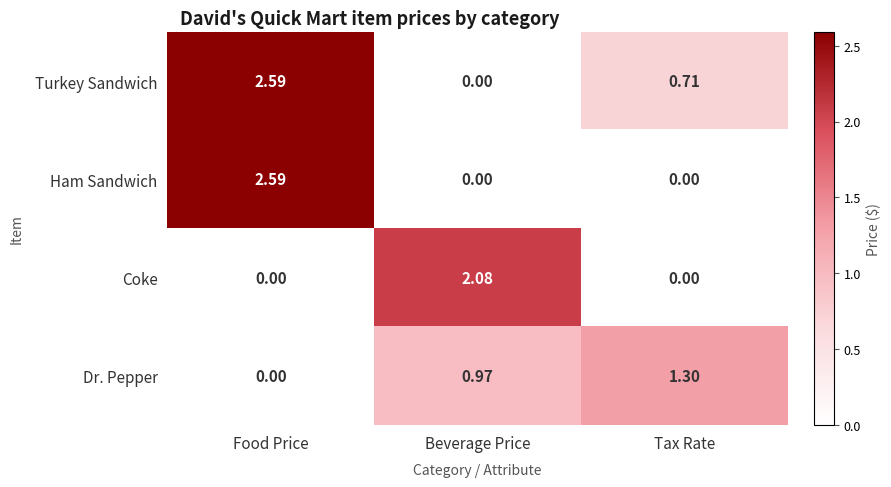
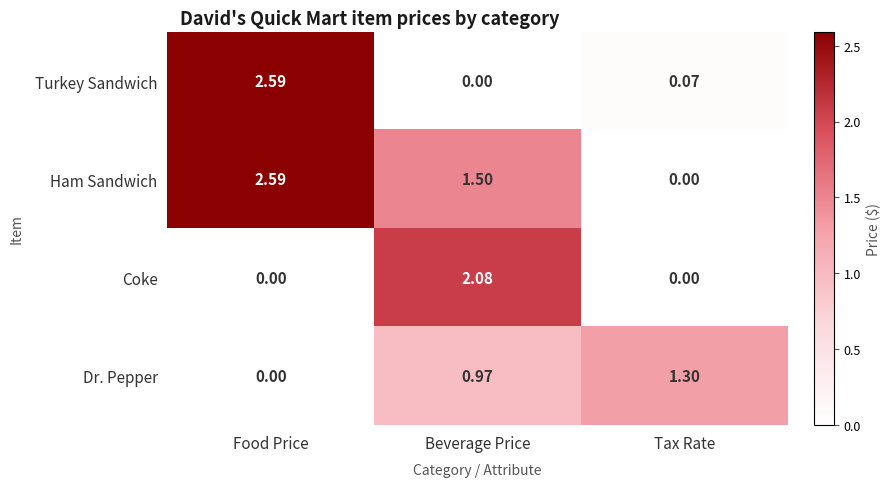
  {
    "Turkey Sandwich": {
      "Food Price": 2.59,
      "Beverage Price": 0.00,
-     "Tax Rate": 0.71
+     "Tax Rate": 0.07
    },
    "Ham Sandwich": {
      "Food Price": 2.59,
-     "Beverage Price": 0.00,
+     "Beverage Price": 1.50,
      "Tax Rate": 0.00
    },
    "Coke": {
      "Food Price": 0.00,
      "Beverage Price": 2.08,
      "Tax Rate": 0.00
    },
    "Dr. Pepper": {
      "Food Price": 0.00,
      "Beverage Price": 0.97,
      "Tax Rate": 1.30
    }
  }
